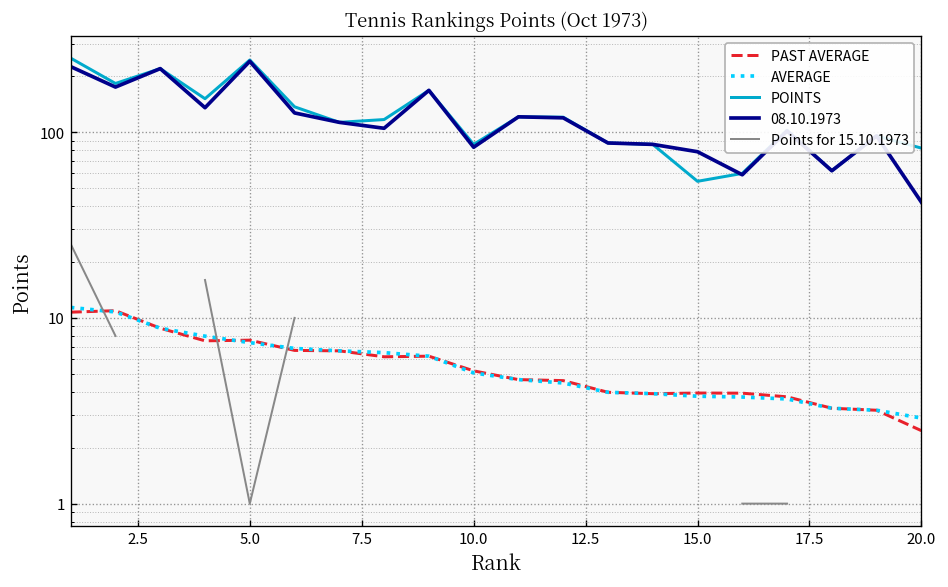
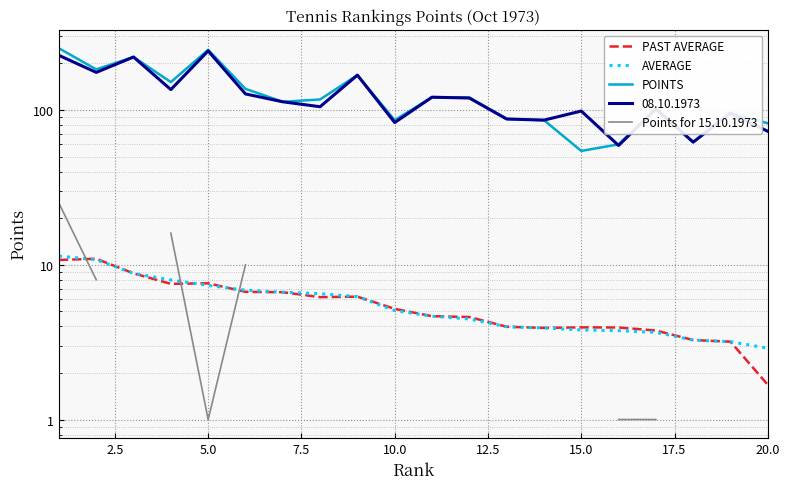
  {
    "PAST AVERAGE": {
      "15.0": 3.9,
-     "20.0": 2.5
+     "20.0": 1.7
    },
    "AVERAGE": {
      "15.0": 3.8,
      "20.0": 2.9
    },
    "POINTS": {
      "15.0": 54,
      "20.0": 80
    },
    "08.10.1973": {
-     "15.0": 80,
-     "20.0": 42
+     "15.0": 100,
+     "20.0": 70
    },
    "Points for 15.10.1973": {
      "5.0": 1.0,
      "10.0": 3.0,
      "20.0": 10
    }
  }
